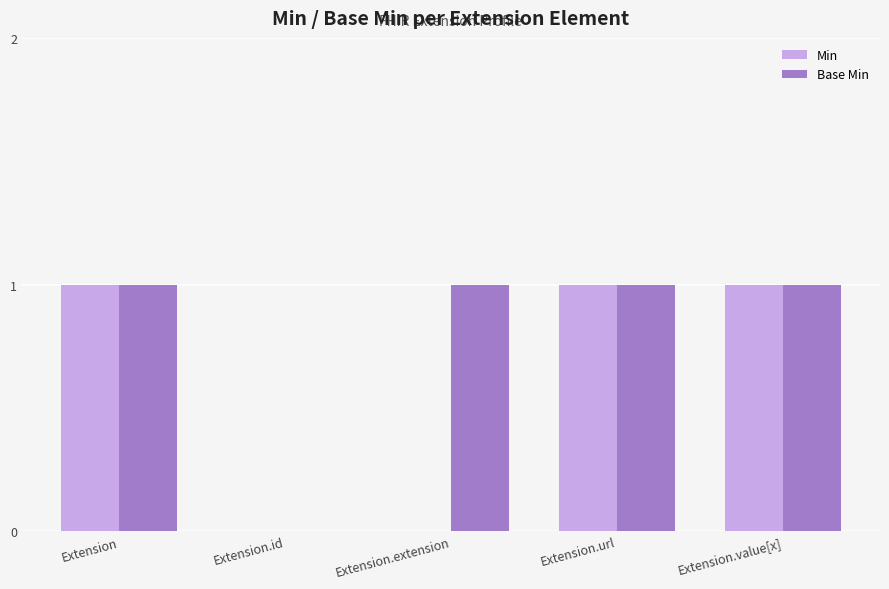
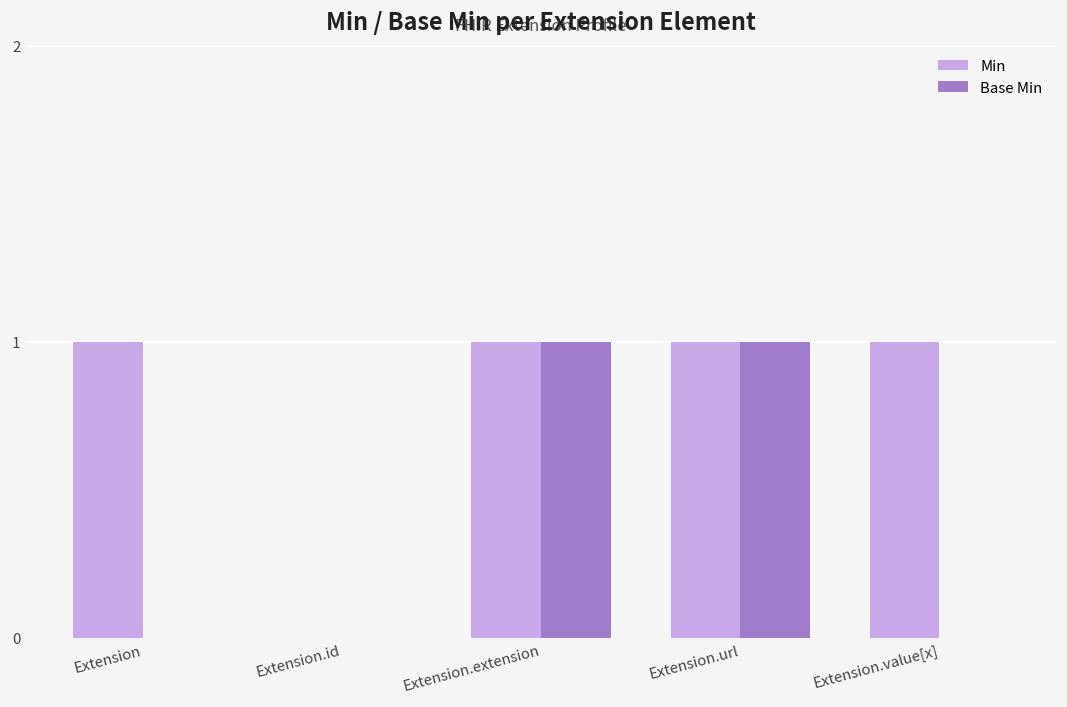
  {
    "Min": {
      "Extension": 1,
      "Extension.id": 0,
-     "Extension.extension": 0,
+     "Extension.extension": 1,
      "Extension.url": 1,
      "Extension.value[x]": 1
    },
    "Base Min": {
-     "Extension": 1,
+     "Extension": 0,
      "Extension.id": 0,
      "Extension.extension": 1,
      "Extension.url": 1,
-     "Extension.value[x]": 1
+     "Extension.value[x]": 0
    }
  }
